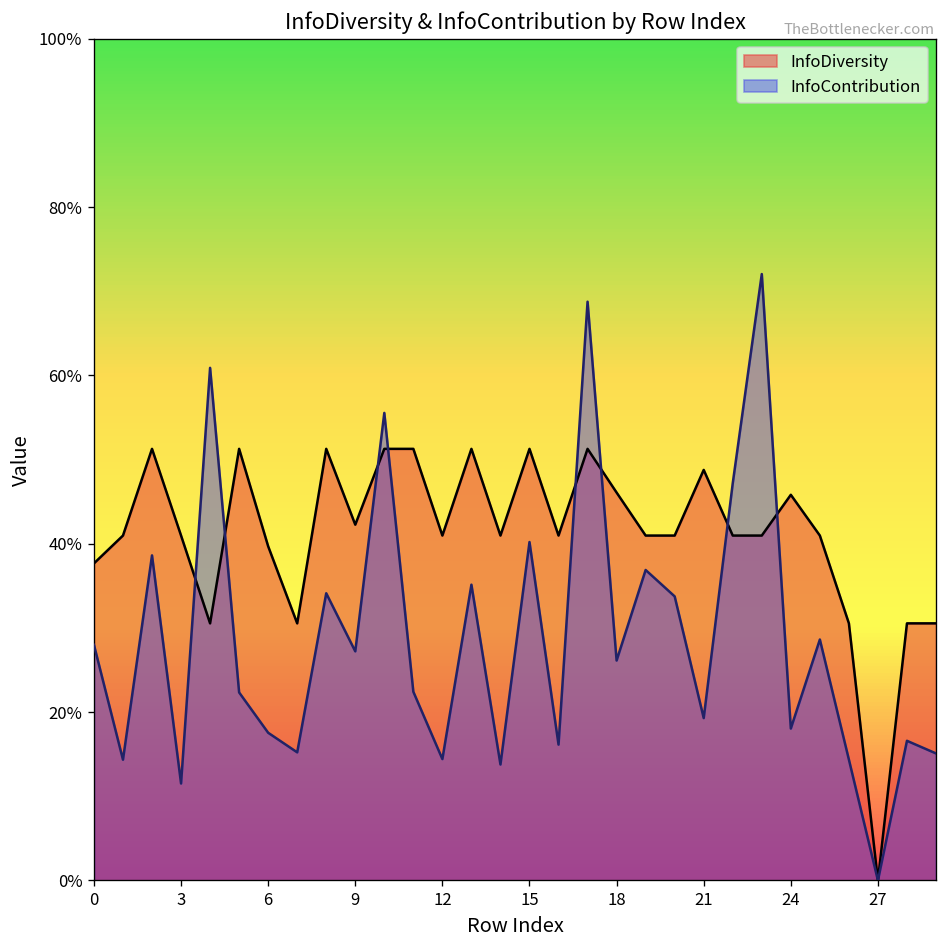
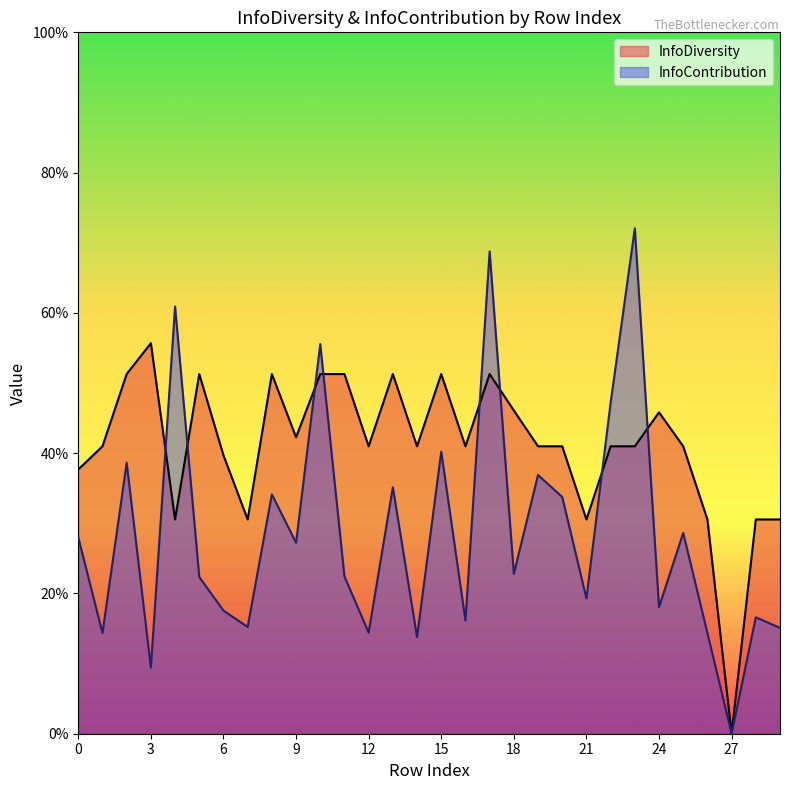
  {
    "InfoDiversity": {
      "0": "38%",
-     "3": "41%",
+     "3": "56%",
      "6": "40%",
      "9": "42%",
      "12": "41%",
      "15": "51%",
      "18": "46%",
-     "21": "49%",
+     "21": "31%",
      "24": "46%"
    },
    "InfoContribution": {
      "0": "28%",
-     "3": "12%",
+     "3": "9%",
      "6": "18%",
      "9": "27%",
      "12": "14%",
      "15": "40%",
-     "18": "26%",
+     "18": "23%",
      "21": "19%",
      "24": "18%"
    }
  }
